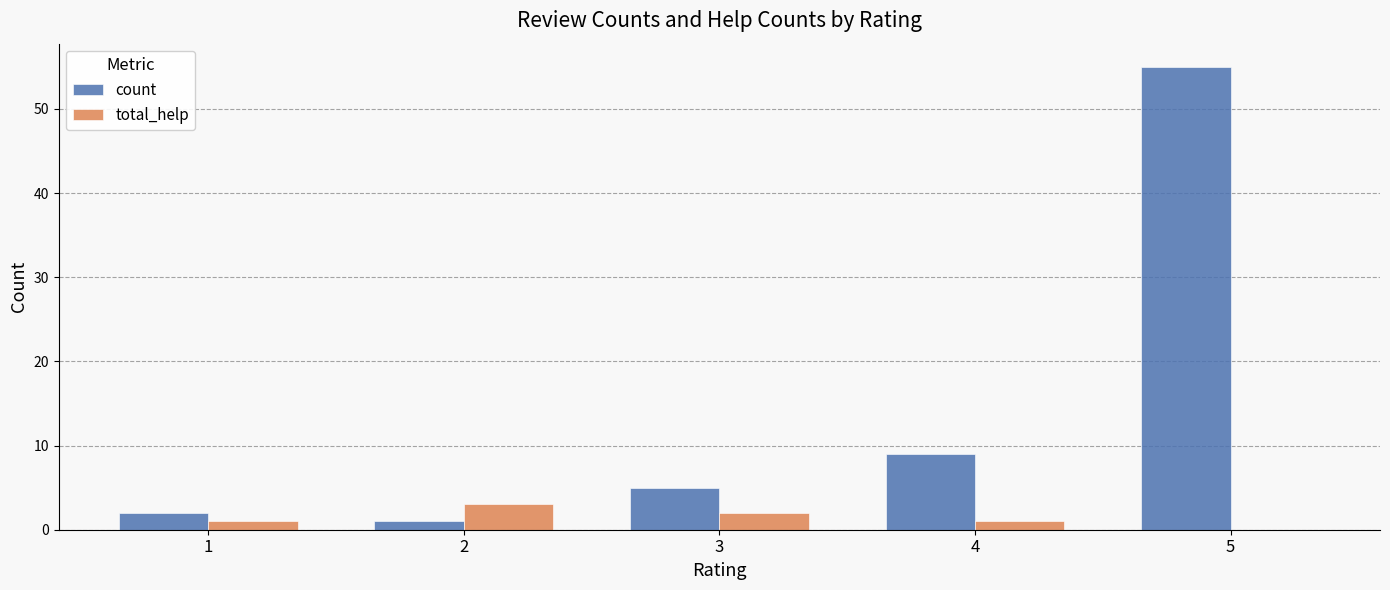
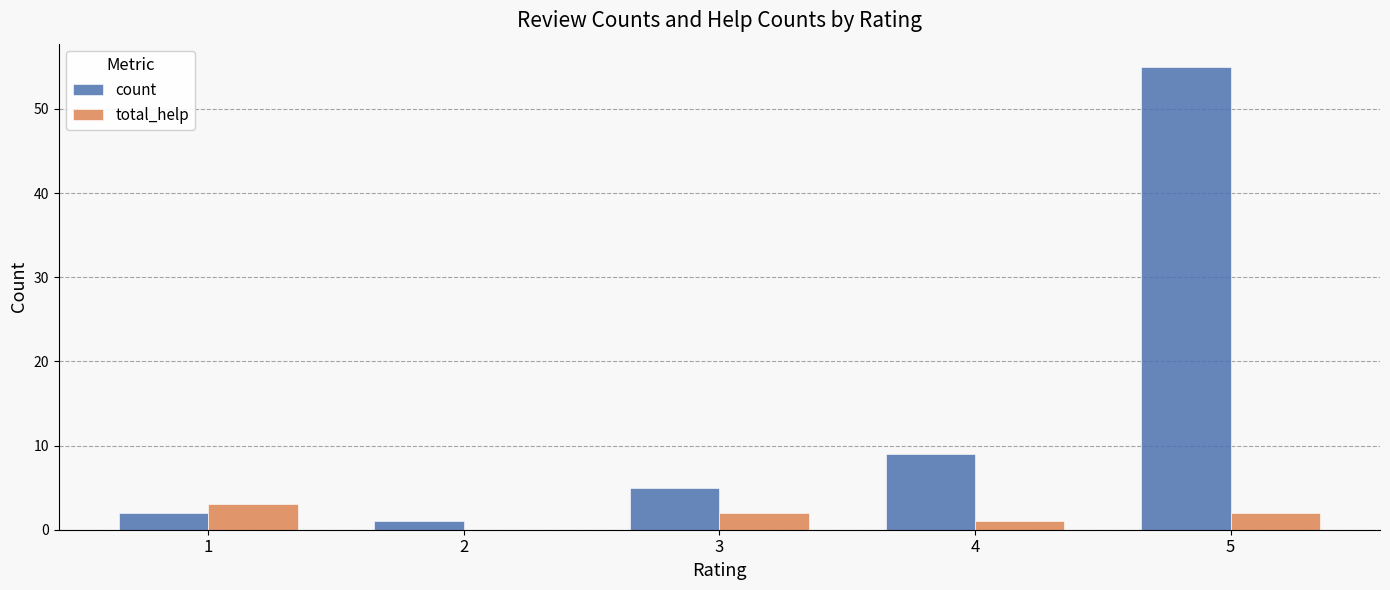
  {
    "count": {
      "1": 2,
      "2": 1,
      "3": 5,
      "4": 9,
      "5": 55
    },
    "total_help": {
-     "1": 1,
-     "2": 3,
+     "1": 3,
+     "2": 0,
      "3": 2,
      "4": 1,
-     "5": 0
+     "5": 2
    }
  }
